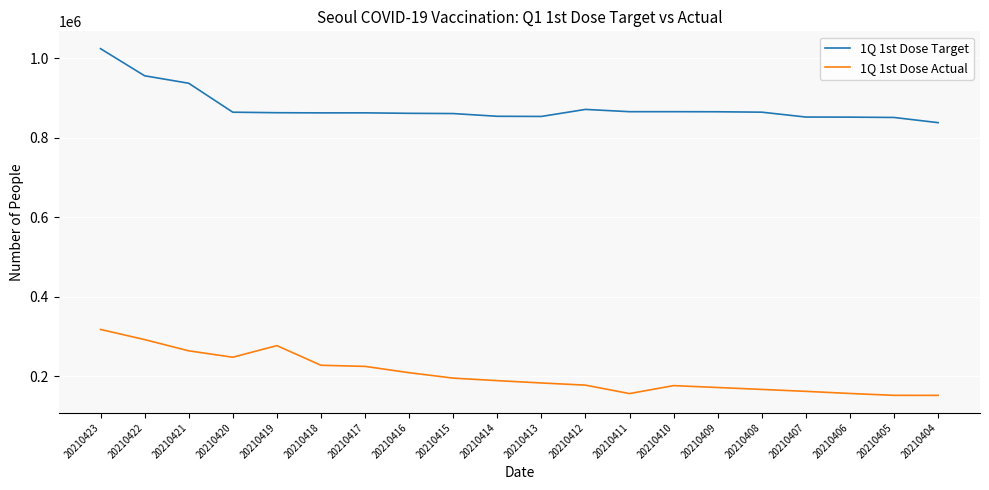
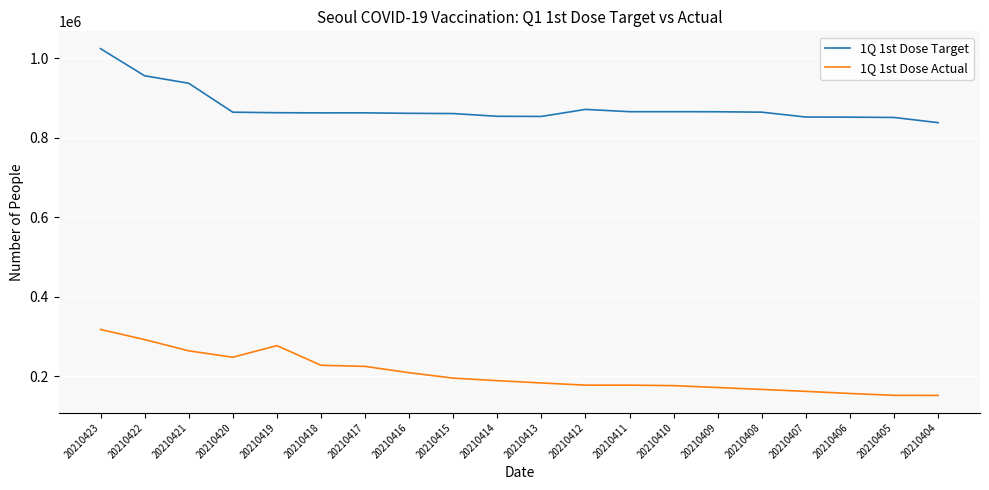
  {
    "1Q 1st Dose Target": {
      "20210423": 1020000,
      "20210422": 960000,
      "20210421": 940000,
      "20210420": 860000,
      "20210419": 860000,
      "20210418": 860000,
      "20210417": 860000,
      "20210416": 860000,
      "20210415": 860000,
      "20210414": 850000,
      "20210413": 850000,
      "20210412": 870000,
      "20210411": 870000,
      "20210410": 870000,
      "20210409": 860000,
      "20210408": 860000,
      "20210407": 850000,
      "20210406": 850000,
      "20210405": 850000,
      "20210404": 840000
    },
    "1Q 1st Dose Actual": {
      "20210423": 320000,
      "20210422": 290000,
      "20210421": 260000,
      "20210420": 250000,
      "20210419": 280000,
      "20210418": 230000,
      "20210417": 220000,
      "20210416": 210000,
      "20210415": 190000,
      "20210414": 190000,
      "20210413": 180000,
      "20210412": 180000,
-     "20210411": 160000,
+     "20210411": 180000,
      "20210410": 180000,
      "20210409": 170000,
      "20210408": 170000,
      "20210407": 160000,
      "20210406": 160000,
      "20210405": 150000,
      "20210404": 150000
    }
  }
